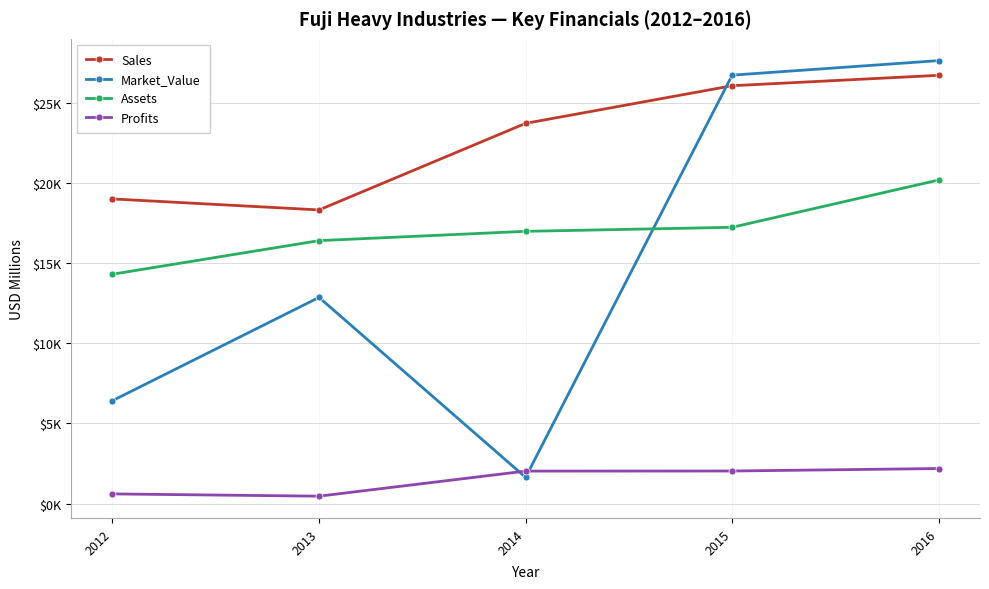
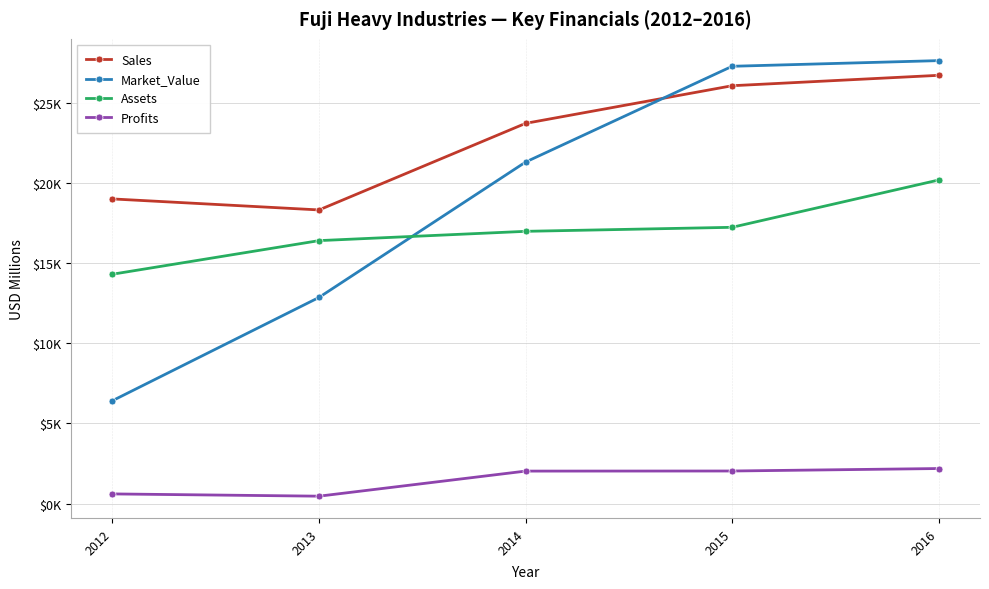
  {
    "Sales": {
      "2012": "$19000",
      "2013": "$18300",
      "2014": "$23700",
      "2015": "$26100",
      "2016": "$26700"
    },
    "Market_Value": {
      "2012": "$6400",
      "2013": "$12900",
-     "2014": "$1600",
-     "2015": "$26700",
+     "2014": "$21300",
+     "2015": "$27300",
      "2016": "$27600"
    },
    "Assets": {
      "2012": "$14300",
      "2013": "$16400",
      "2014": "$17000",
      "2015": "$17200",
      "2016": "$20200"
    },
    "Profits": {
      "2012": "$600",
      "2013": "$500",
      "2014": "$2000",
      "2015": "$2000",
      "2016": "$2200"
    }
  }
